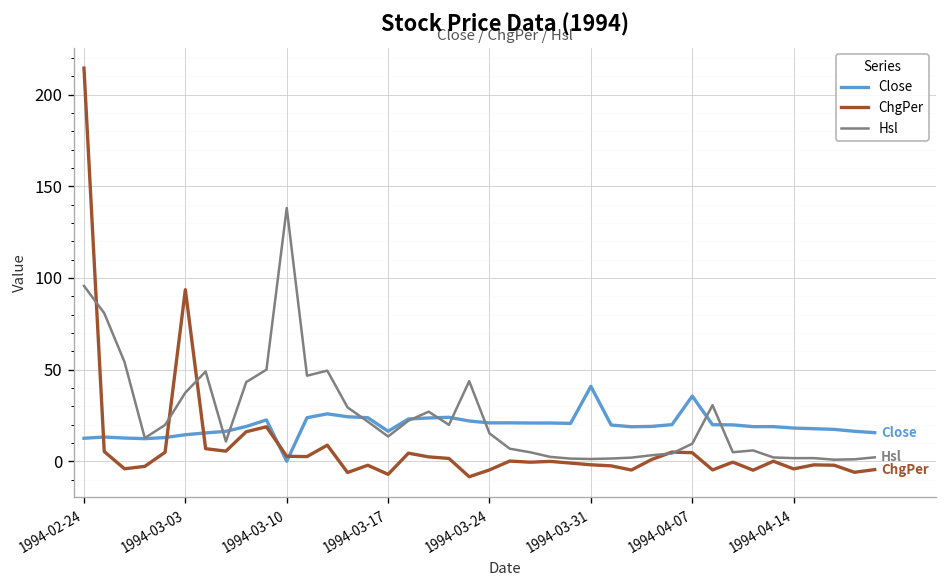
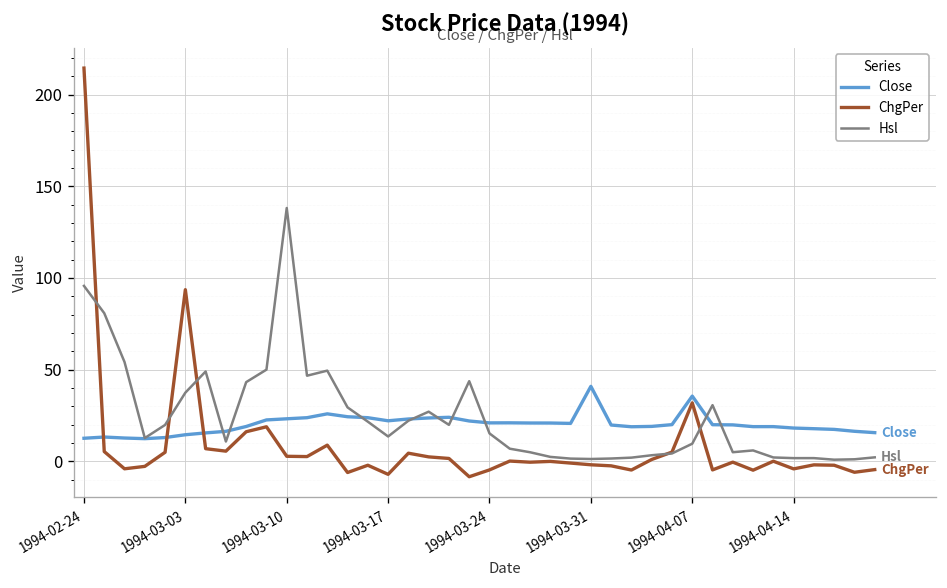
  {
    "Close": {
      "1994-02-24": 13,
      "1994-03-03": 15,
-     "1994-03-10": 0,
-     "1994-03-17": 16,
+     "1994-03-10": 23,
+     "1994-03-17": 22,
      "1994-03-24": 21,
      "1994-03-31": 41,
      "1994-04-07": 36,
      "1994-04-14": 18
    },
    "ChgPer": {
      "1994-02-24": 215,
      "1994-03-03": 94,
      "1994-03-10": 3,
      "1994-03-17": -7,
      "1994-03-24": -5,
      "1994-03-31": -2,
-     "1994-04-07": 5,
+     "1994-04-07": 32,
      "1994-04-14": -4
    },
    "Hsl": {
      "1994-02-24": 96,
      "1994-03-03": 37,
      "1994-03-10": 138,
      "1994-03-17": 14,
      "1994-03-24": 15,
      "1994-03-31": 1,
      "1994-04-07": 10,
      "1994-04-14": 2
    }
  }
